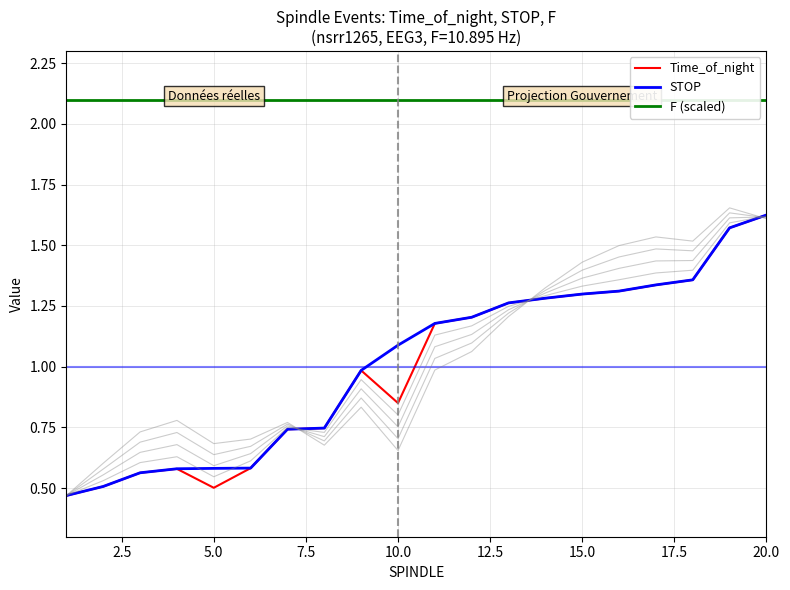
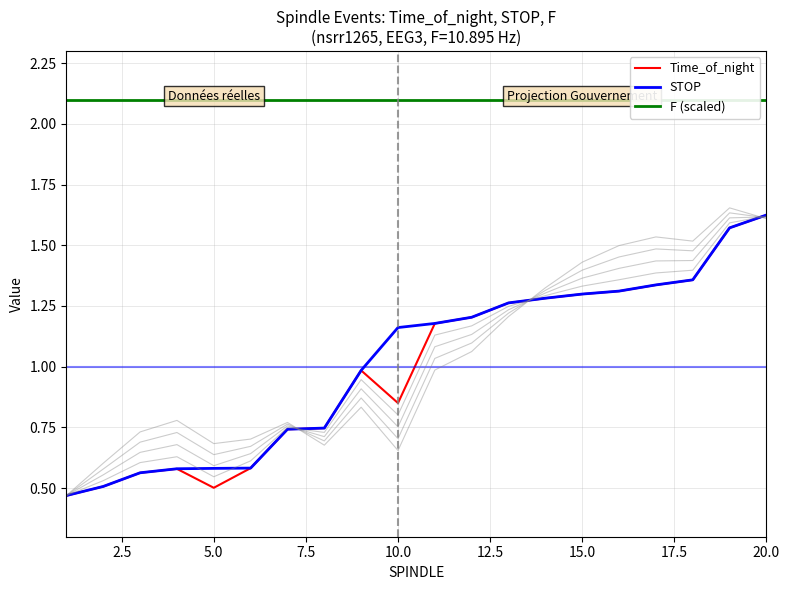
  {
    "Time_of_night": {
      "5.0": 0.50,
      "10.0": 0.85
    },
    "STOP": {
      "5.0": 0.58,
-     "10.0": 1.09
+     "10.0": 1.16
    },
    "F (scaled)": {
      "10.0": 2.10,
      "20.0": 2.10
    }
  }
